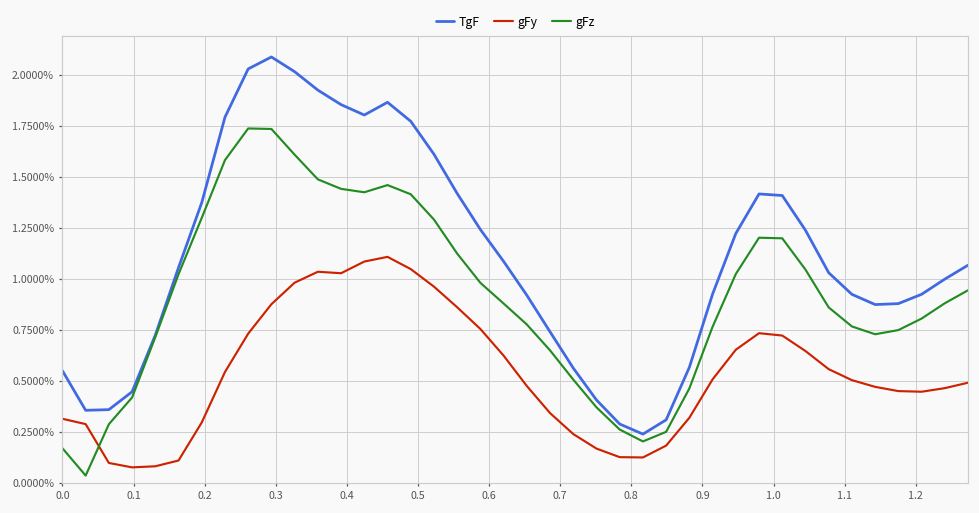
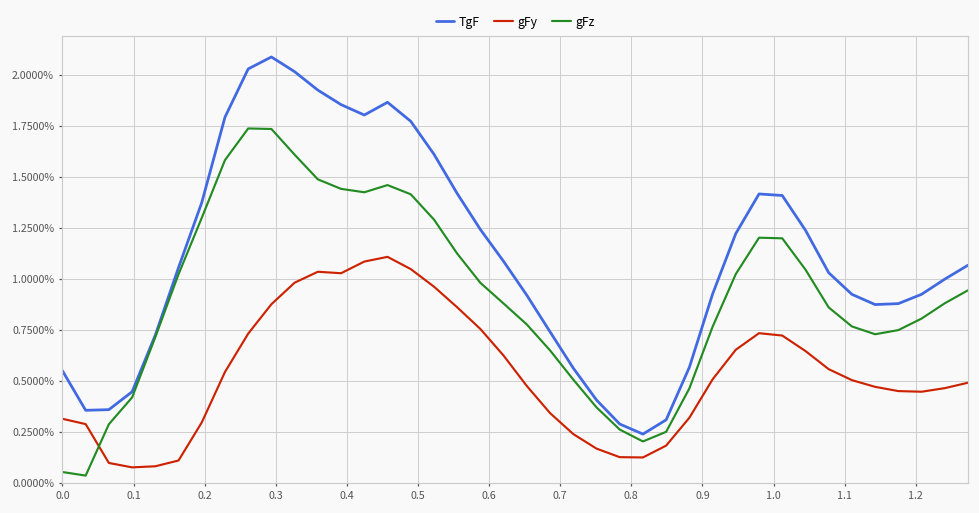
  {
    "TgF": {
      "0.0": "0.55%"
    },
    "gFy": {
      "0.0": "0.31%"
    },
    "gFz": {
-     "0.0": "0.17%"
+     "0.0": "0.05%"
    }
  }
